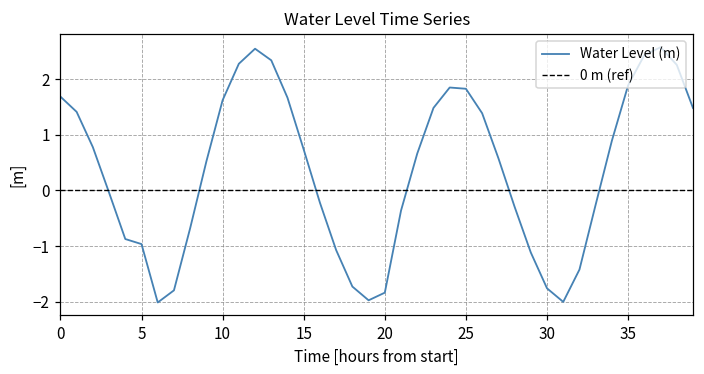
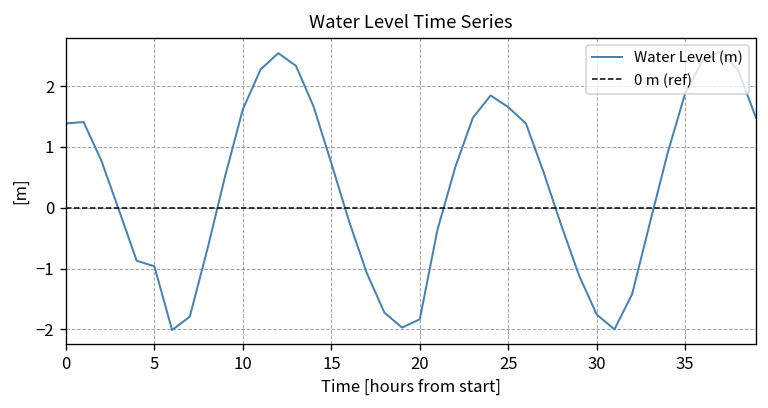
  {
-   "0": 1.7,
+   "0": 1.4,
    "5": -1.0,
    "10": 1.6,
    "15": 0.7,
    "20": -1.8,
-   "25": 1.8,
+   "25": 1.7,
    "30": -1.8
  }
